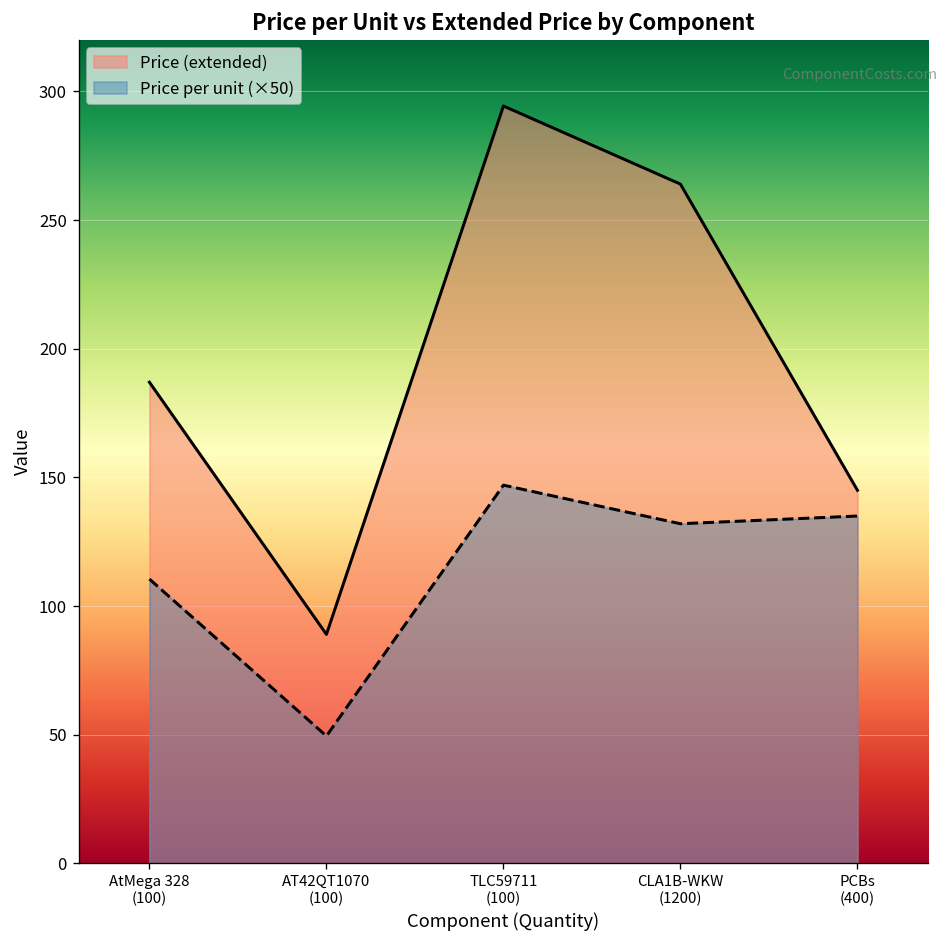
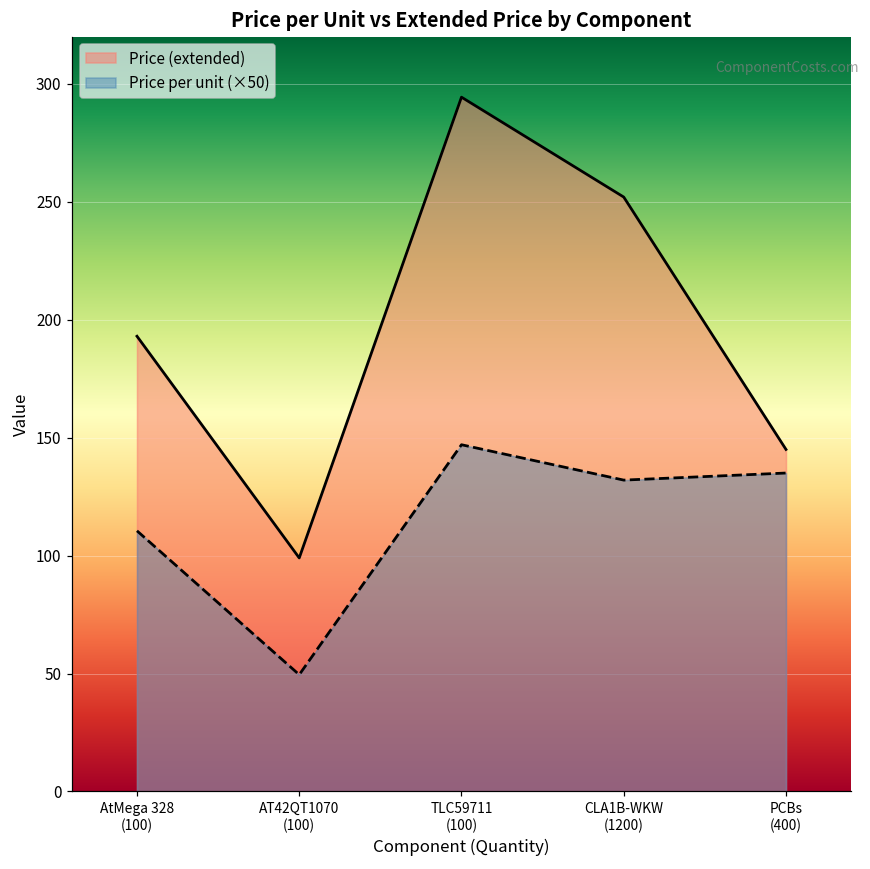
  {
    "Price (extended)": {
-     "AtMega 328 (100)": 187,
-     "AT42QT1070 (100)": 89,
+     "AtMega 328 (100)": 193,
+     "AT42QT1070 (100)": 99,
      "TLC59711 (100)": 294,
-     "CLA1B-WKW (1200)": 264,
+     "CLA1B-WKW (1200)": 252,
      "PCBs (400)": 145
    },
    "Price per unit (×50)": {
      "AtMega 328 (100)": 111,
      "AT42QT1070 (100)": 50,
      "TLC59711 (100)": 147,
      "CLA1B-WKW (1200)": 132,
      "PCBs (400)": 135
    }
  }
